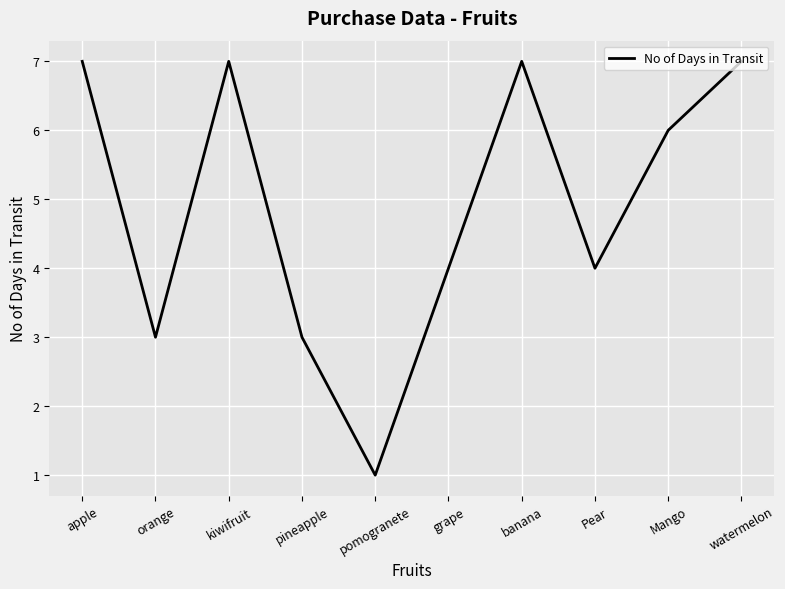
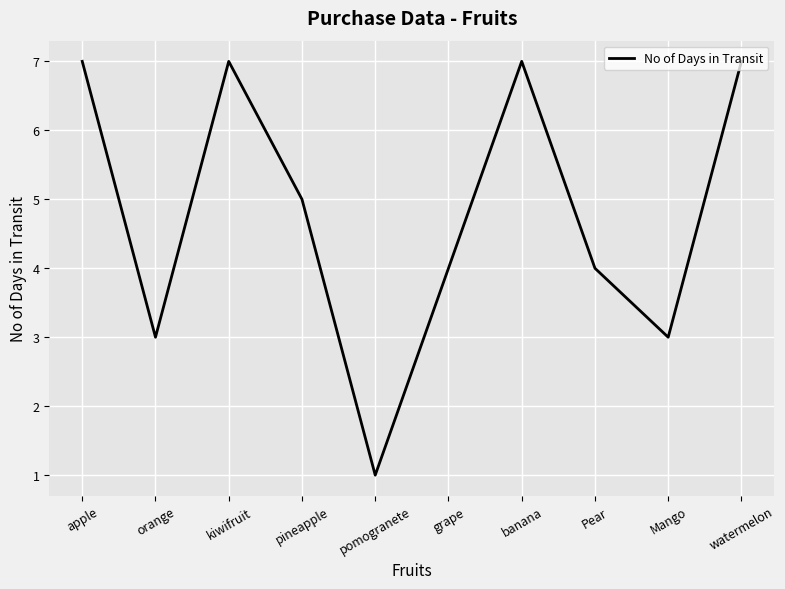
  {
    "apple": 7,
    "orange": 3,
    "kiwifruit": 7,
-   "pineapple": 3,
+   "pineapple": 5,
    "pomogranete": 1,
    "grape": 4,
    "banana": 7,
    "Pear": 4,
-   "Mango": 6
+   "Mango": 3
  }
